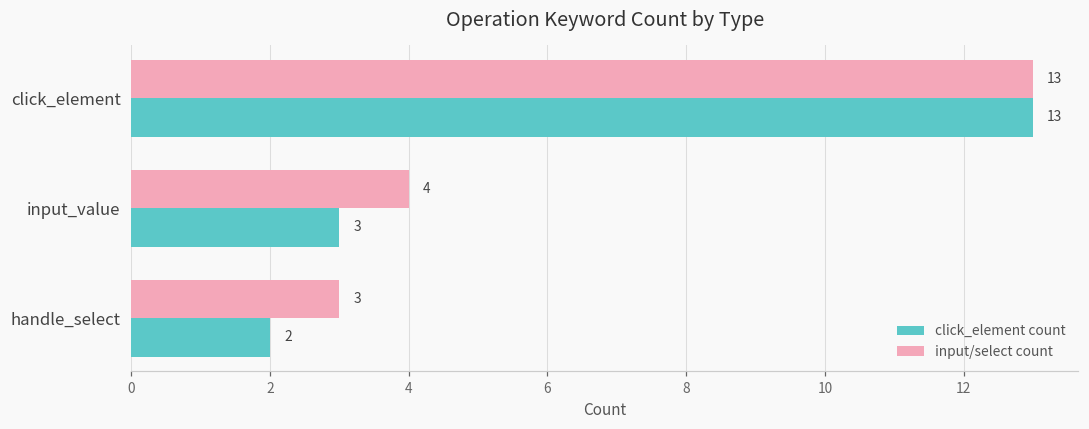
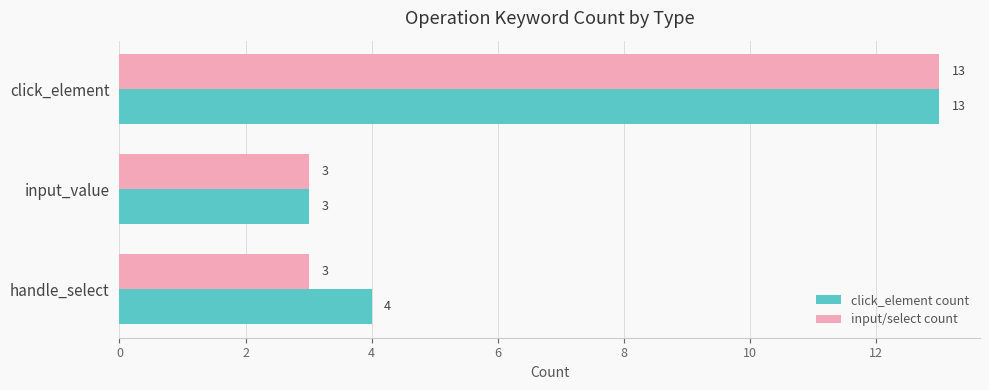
  {
    "click_element count": {
      "click_element": 13,
      "input_value": 3,
-     "handle_select": 2
+     "handle_select": 4
    },
    "input/select count": {
      "click_element": 13,
-     "input_value": 4,
+     "input_value": 3,
      "handle_select": 3
    }
  }
